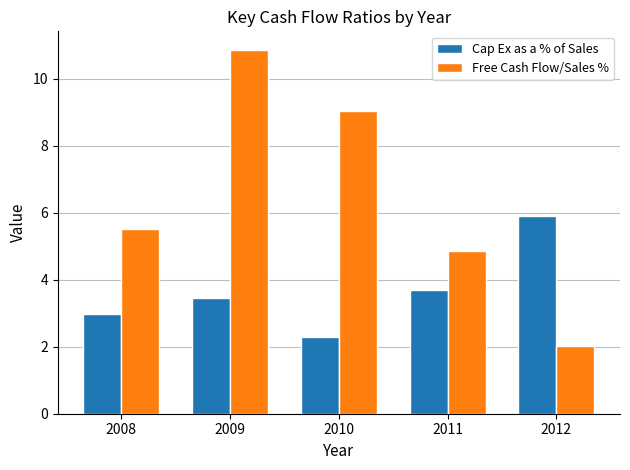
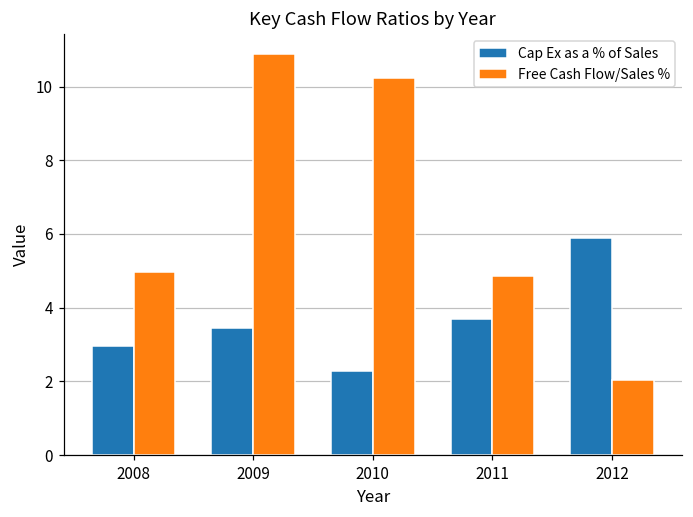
  {
    "Cap Ex as a % of Sales": {
      "2008": 3.0,
      "2009": 3.4,
      "2010": 2.3,
      "2011": 3.7,
      "2012": 5.9
    },
    "Free Cash Flow/Sales %": {
-     "2008": 5.5,
+     "2008": 5.0,
      "2009": 10.9,
-     "2010": 9.0,
+     "2010": 10.2,
      "2011": 4.9,
      "2012": 2.0
    }
  }
